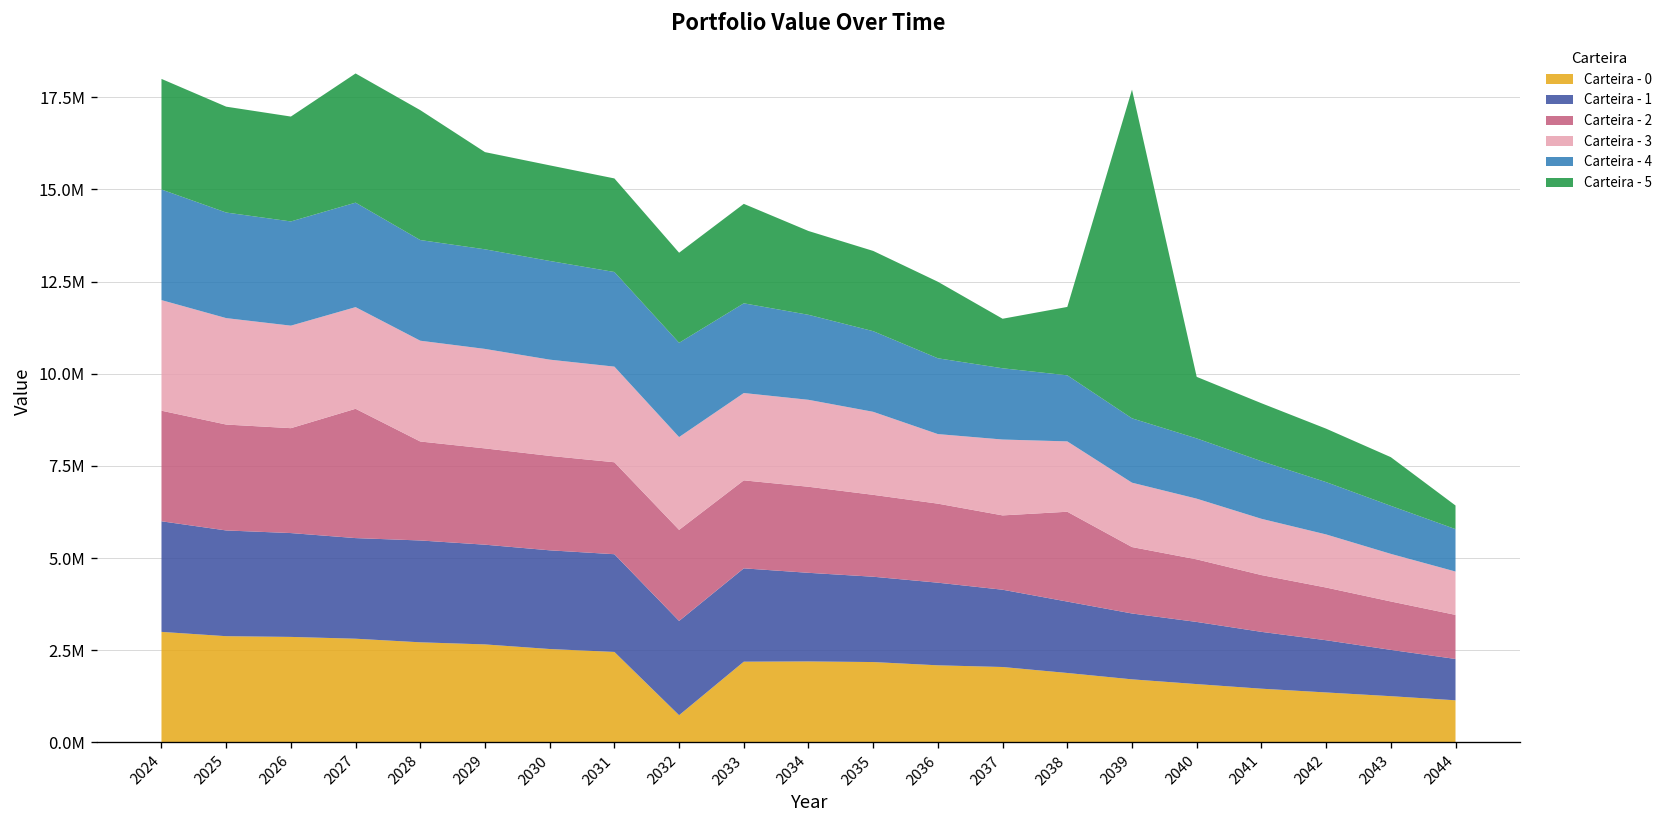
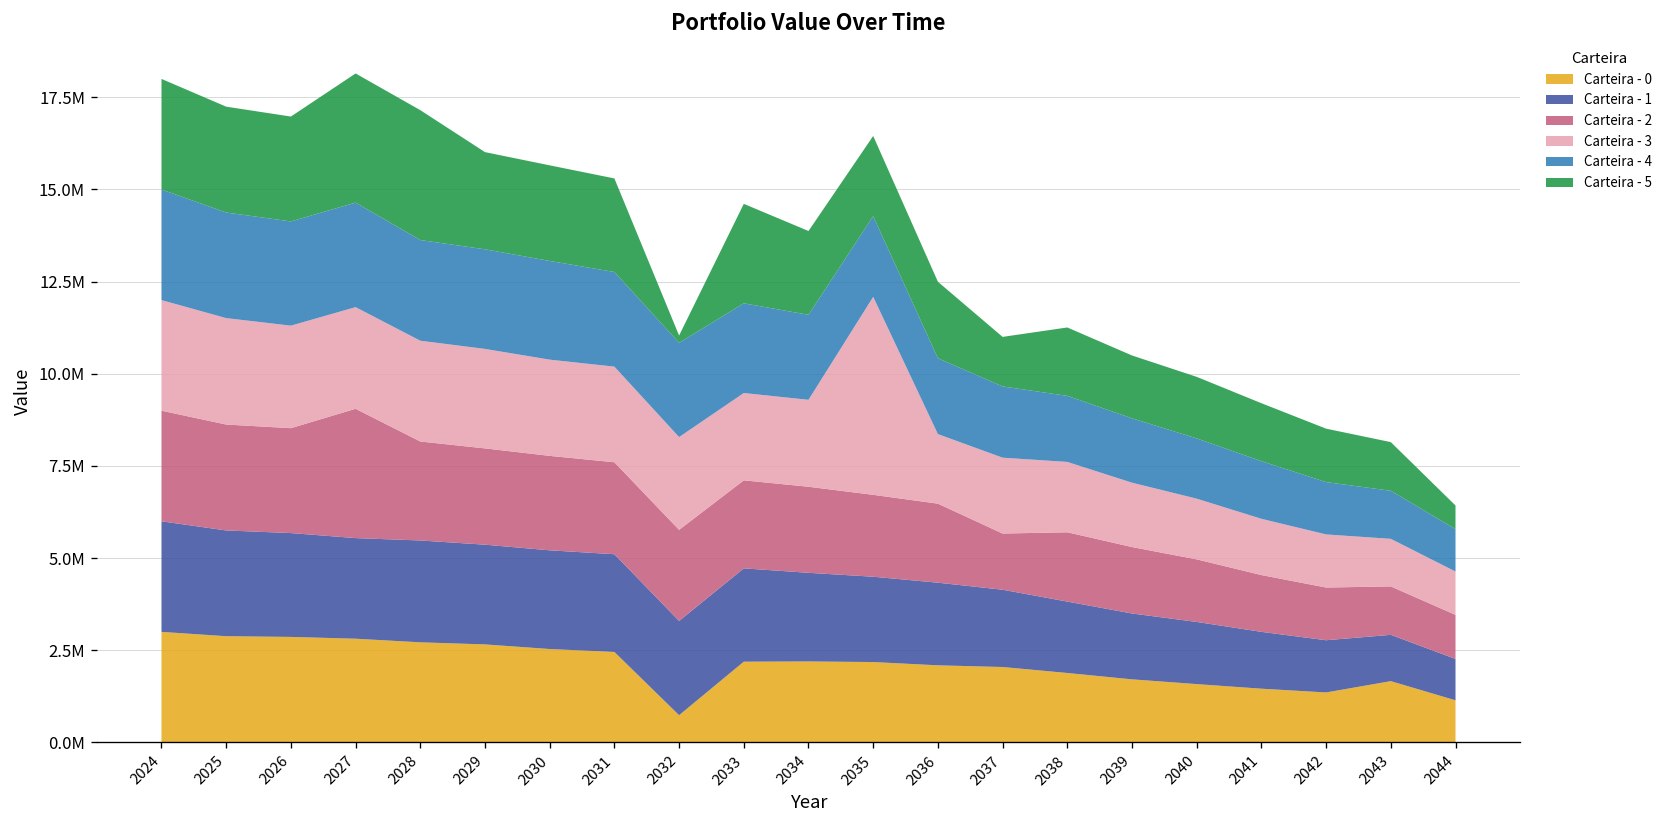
  {
    "Carteira - 0": {
      "2024": 3000000,
      "2025": 2900000,
      "2026": 2900000,
      "2027": 2800000,
      "2028": 2700000,
      "2029": 2700000,
      "2030": 2500000,
      "2031": 2500000,
      "2032": 700000,
      "2033": 2200000,
      "2034": 2200000,
      "2035": 2200000,
      "2036": 2100000,
      "2037": 2000000,
      "2038": 1900000,
      "2039": 1700000,
      "2040": 1600000,
      "2041": 1500000,
      "2042": 1400000,
-     "2043": 1300000,
+     "2043": 1700000,
      "2044": 1100000
    },
    "Carteira - 2": {
      "2024": 3000000,
      "2025": 2900000,
      "2026": 2800000,
      "2027": 3500000,
      "2028": 2700000,
      "2029": 2600000,
      "2030": 2600000,
      "2031": 2500000,
      "2032": 2500000,
      "2033": 2400000,
      "2034": 2300000,
      "2035": 2200000,
      "2036": 2100000,
-     "2037": 2000000,
-     "2038": 2400000,
+     "2037": 1500000,
+     "2038": 1900000,
      "2039": 1800000,
      "2040": 1700000,
      "2041": 1500000,
      "2042": 1400000,
      "2043": 1300000,
      "2044": 1200000
    },
    "Carteira - 3": {
      "2024": 3000000,
      "2025": 2900000,
      "2026": 2800000,
      "2027": 2800000,
      "2028": 2700000,
      "2029": 2700000,
      "2030": 2600000,
      "2031": 2600000,
      "2032": 2500000,
      "2033": 2400000,
      "2034": 2400000,
-     "2035": 2300000,
+     "2035": 5400000,
      "2036": 1900000,
      "2037": 2100000,
      "2038": 1900000,
      "2039": 1700000,
      "2040": 1600000,
      "2041": 1500000,
      "2042": 1400000,
      "2043": 1300000,
      "2044": 1200000
    },
    "Carteira - 5": {
      "2024": 3000000,
      "2025": 2900000,
      "2026": 2800000,
      "2027": 3500000,
      "2028": 3500000,
      "2029": 2600000,
      "2030": 2600000,
      "2031": 2500000,
-     "2032": 2400000,
+     "2032": 200000,
      "2033": 2700000,
      "2034": 2300000,
      "2035": 2200000,
      "2036": 2100000,
      "2037": 1300000,
      "2038": 1900000,
-     "2039": 8900000,
+     "2039": 1700000,
      "2040": 1700000,
      "2041": 1600000,
      "2042": 1400000,
      "2043": 1300000,
      "2044": 600000
    }
  }
